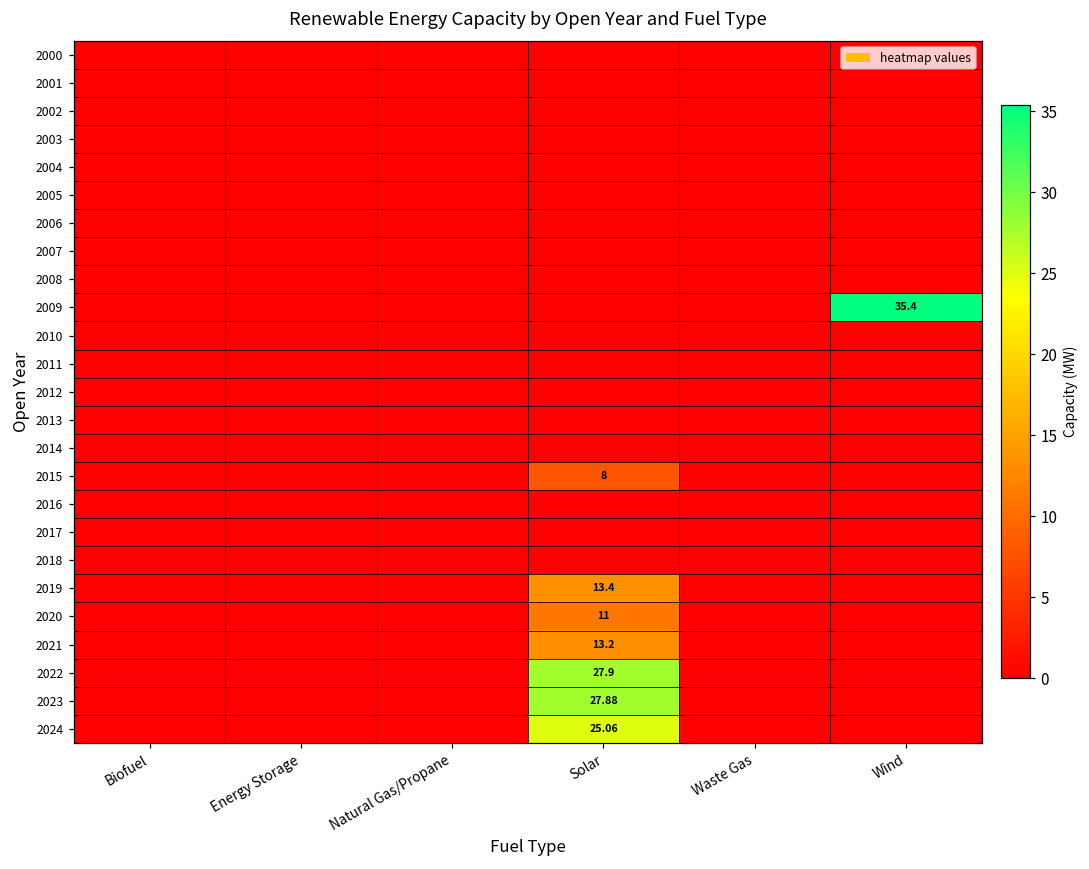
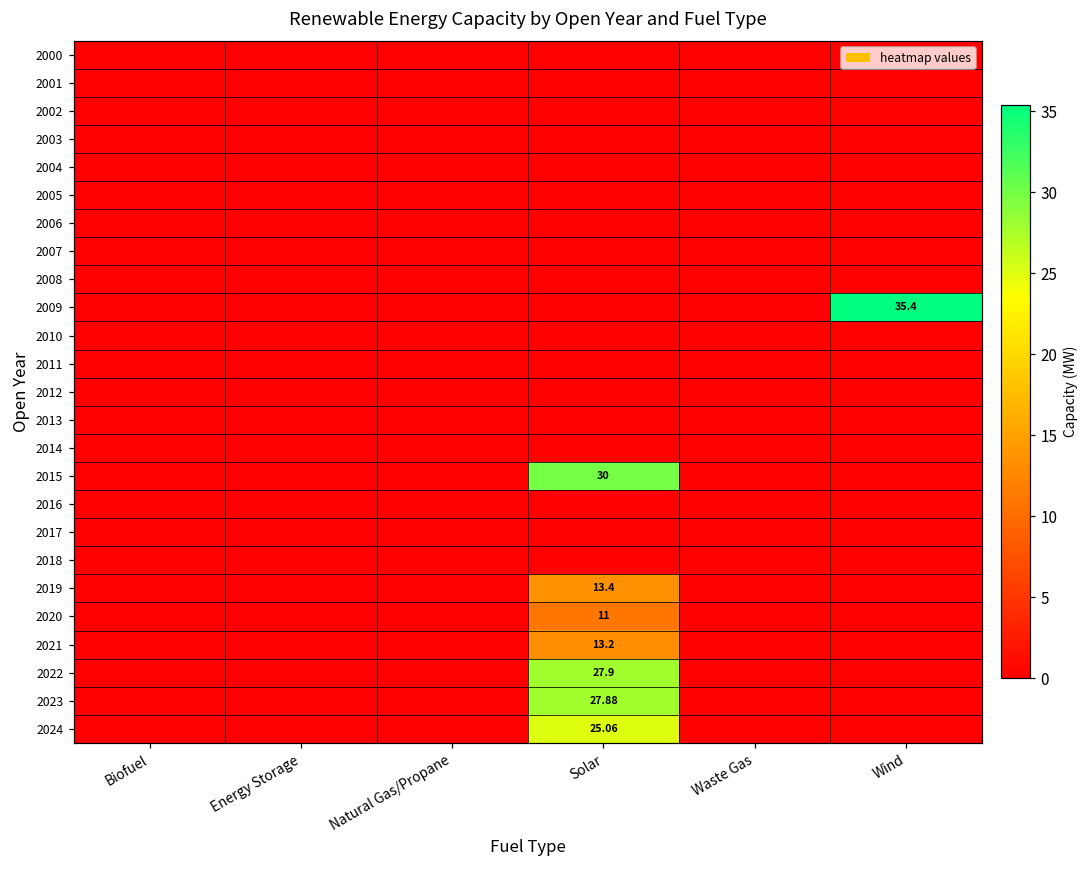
  {
    "2009": {
      "Wind": 35.4
    },
    "2015": {
-     "Solar": 8
+     "Solar": 30
    },
    "2019": {
      "Solar": 13.4
    },
    "2020": {
      "Solar": 11
    },
    "2021": {
      "Solar": 13.2
    },
    "2022": {
      "Solar": 27.9
    },
    "2023": {
      "Solar": 27.88
    },
    "2024": {
      "Solar": 25.06
    }
  }
